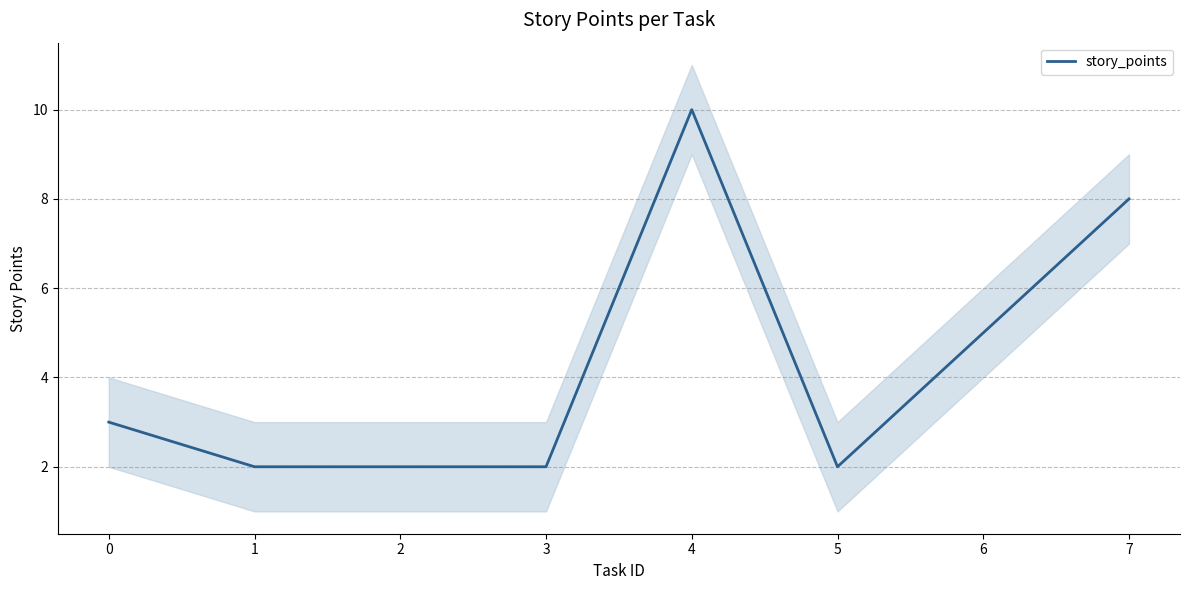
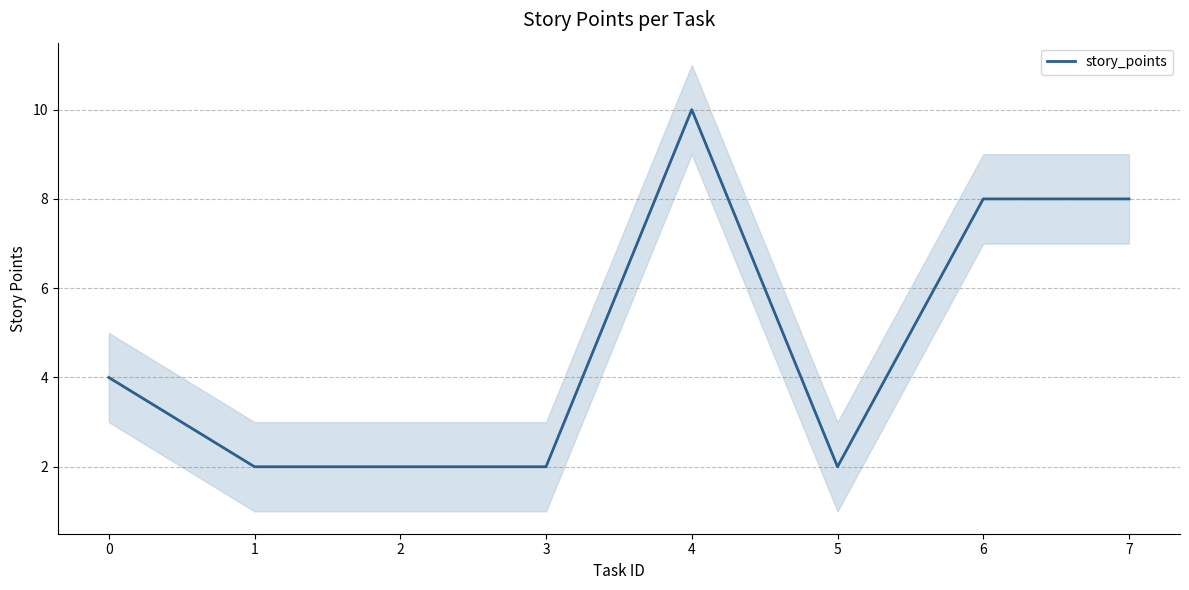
  {
    "story_points": {
-     "0": 3,
+     "0": 4,
      "1": 2,
      "2": 2,
      "3": 2,
      "4": 10,
      "5": 2,
-     "6": 5,
+     "6": 8,
      "7": 8
    }
  }
